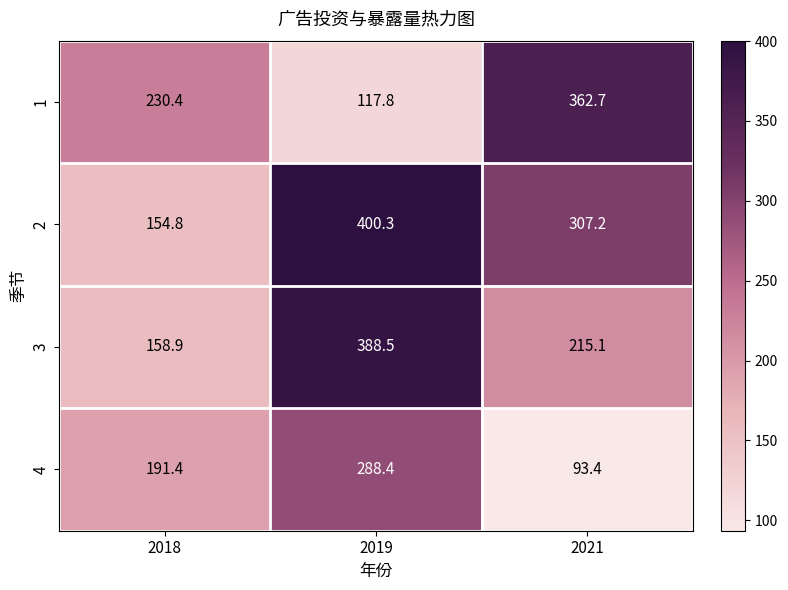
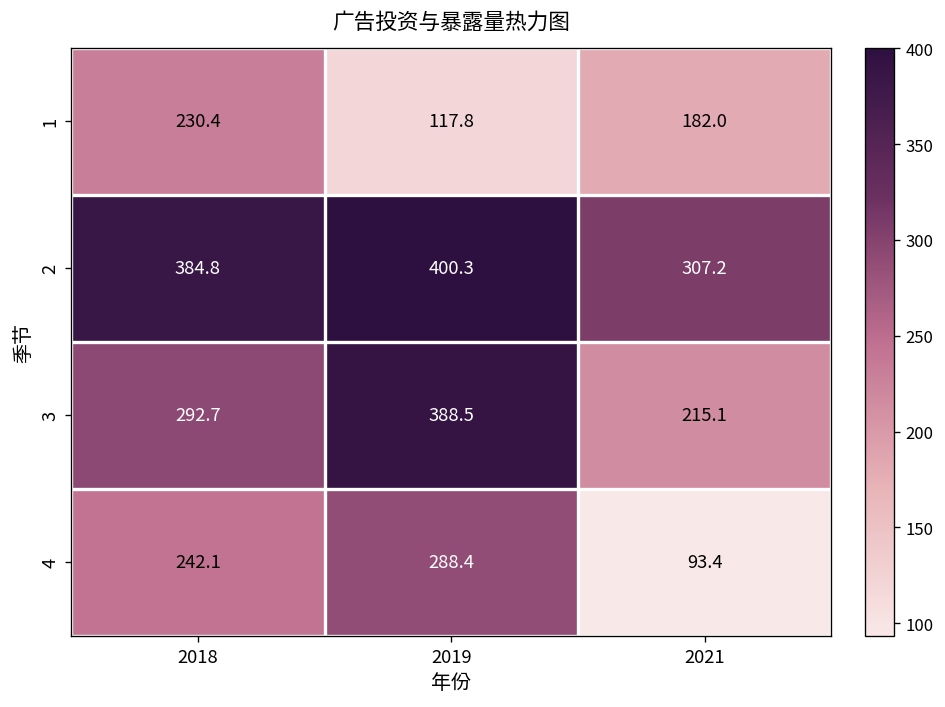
  {
    "1": {
      "2018": 230.4,
      "2019": 117.8,
-     "2021": 362.7
+     "2021": 182.0
    },
    "2": {
-     "2018": 154.8,
+     "2018": 384.8,
      "2019": 400.3,
      "2021": 307.2
    },
    "3": {
-     "2018": 158.9,
+     "2018": 292.7,
      "2019": 388.5,
      "2021": 215.1
    },
    "4": {
-     "2018": 191.4,
+     "2018": 242.1,
      "2019": 288.4,
      "2021": 93.4
    }
  }
